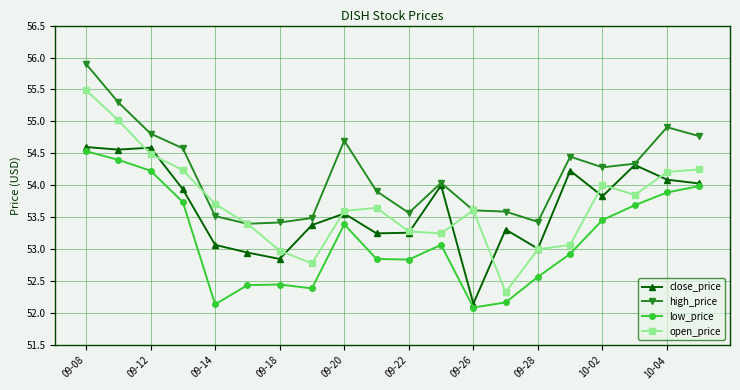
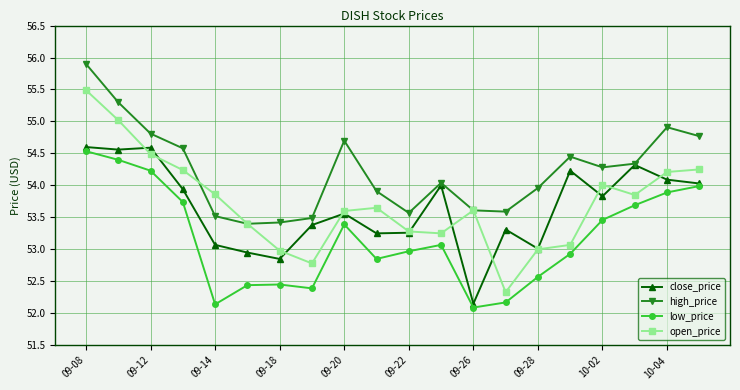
  {
    "close_price": {
      "09-08": 54.6,
      "09-12": 54.6,
      "09-14": 53.1,
      "09-18": 52.9,
      "09-26": 52.2,
      "10-02": 53.8,
      "10-04": 54.1
    },
    "high_price": {
      "09-08": 55.9,
      "09-12": 54.8,
      "09-14": 53.5,
      "09-18": 53.4,
      "09-20": 54.7,
      "09-22": 53.6,
-     "09-28": 53.4,
+     "09-28": 54.0,
      "10-02": 54.3,
      "10-04": 54.9
    },
    "low_price": {
      "09-08": 54.5,
      "09-12": 54.2,
      "09-14": 52.1,
      "09-18": 52.5,
      "09-20": 53.4,
-     "09-22": 52.8,
+     "09-22": 53.0,
      "09-26": 52.1,
      "09-28": 52.6,
      "10-02": 53.5,
      "10-04": 53.9
    },
    "open_price": {
      "09-08": 55.5,
      "09-12": 54.5,
-     "09-14": 53.7,
+     "09-14": 53.9,
      "09-18": 53.0,
      "10-02": 54.0,
      "10-04": 54.2
    }
  }
